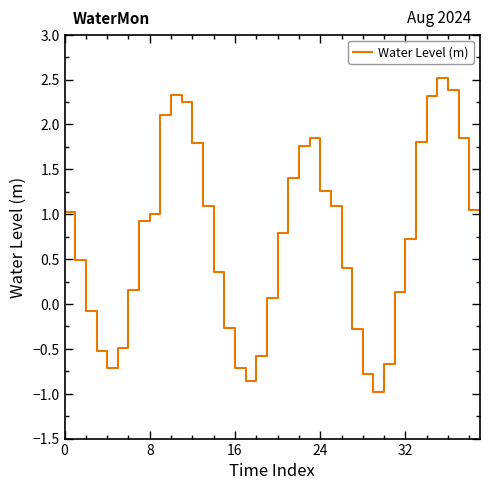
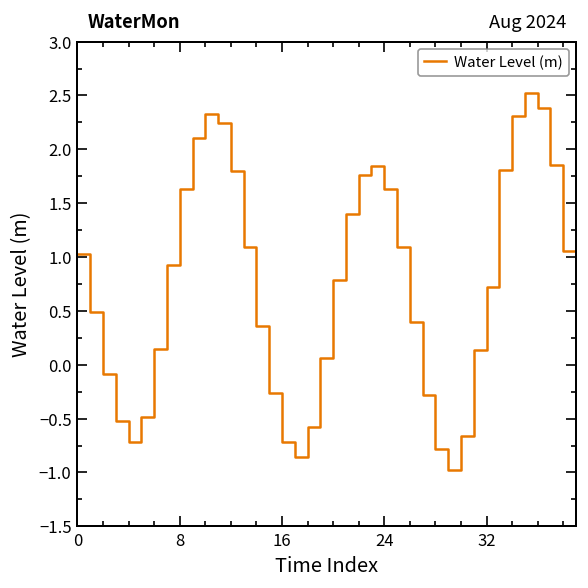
  {
    "0": 1.0,
-   "8": 1.0,
+   "8": 1.6,
    "16": -0.7,
-   "24": 1.3,
+   "24": 1.6,
    "32": 0.7
  }
